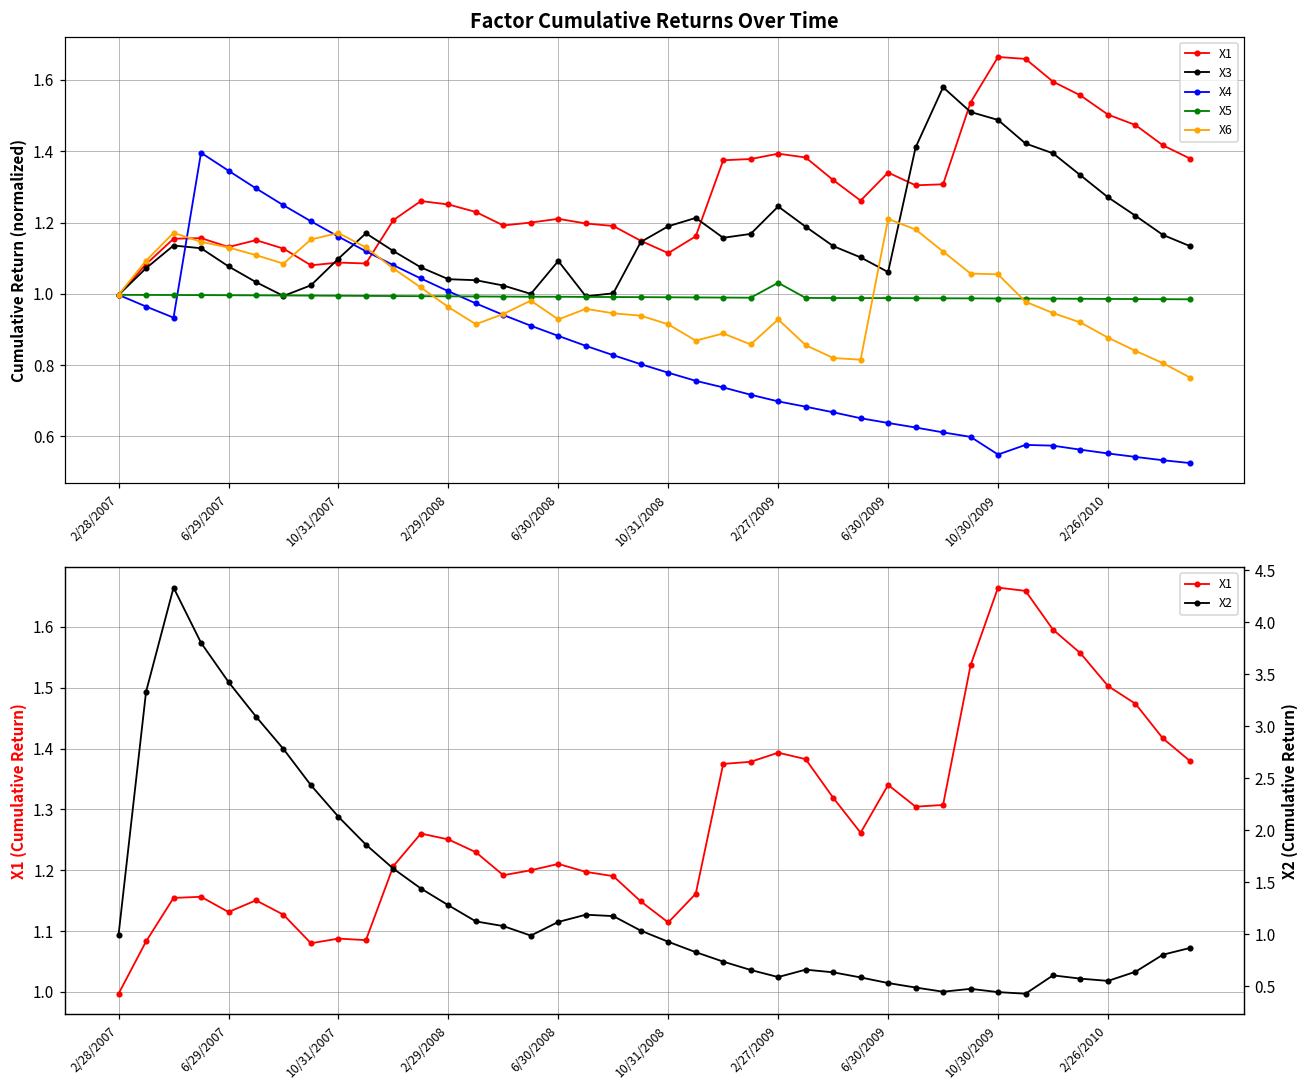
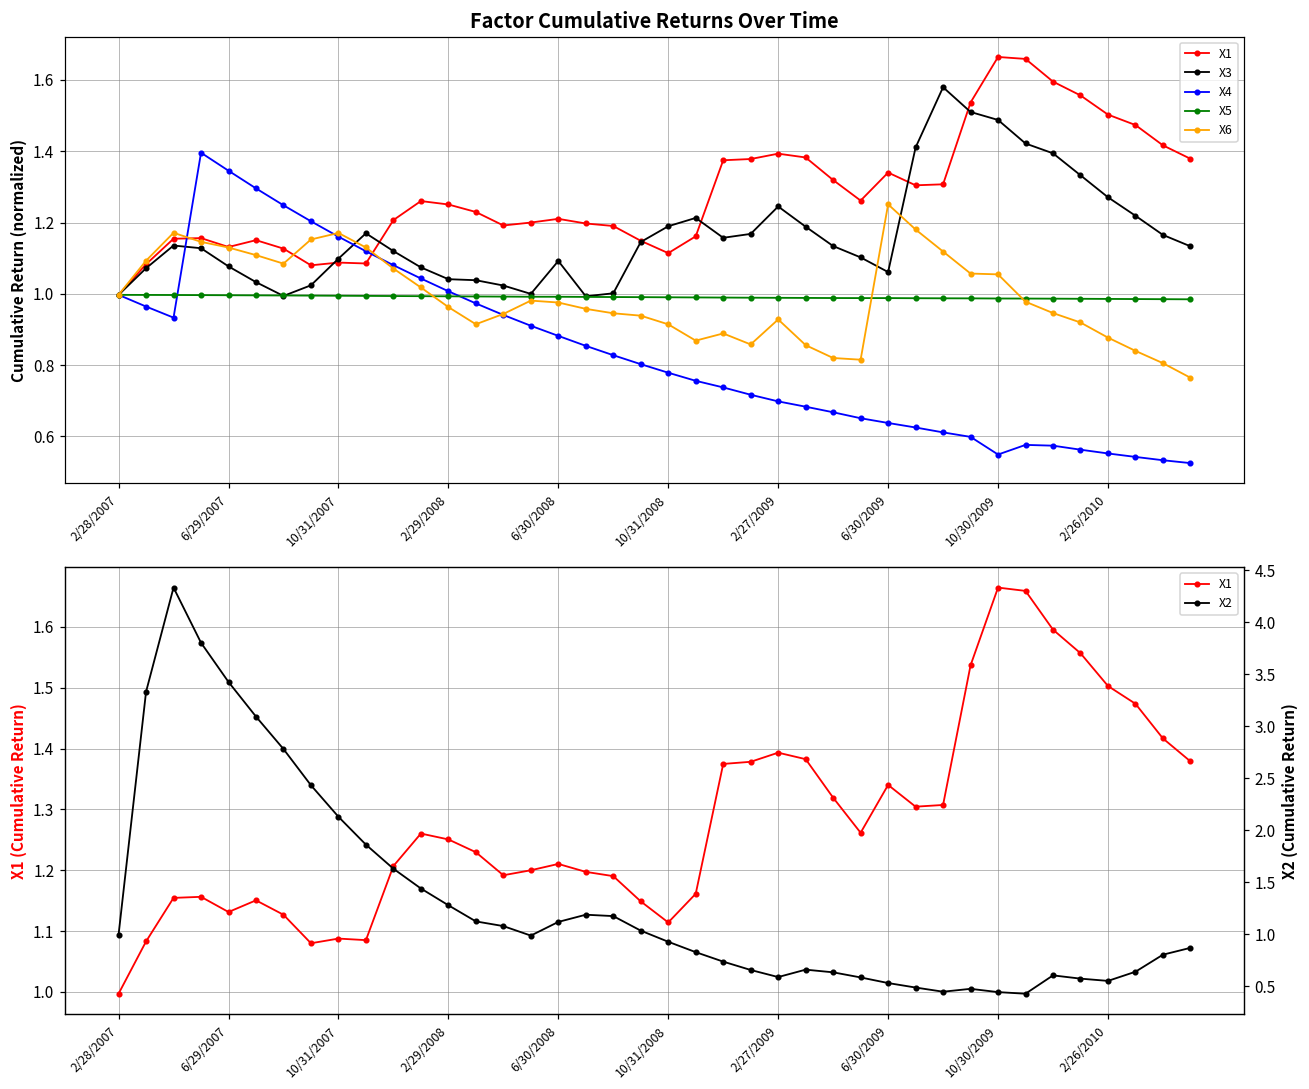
  {
    "Factor Cumulative Returns Over Time": {
      "X1": {
        "10/31/2007": 1.09,
        "2/29/2008": 1.25,
        "6/30/2008": 1.21,
        "10/31/2008": 1.11,
        "2/27/2009": 1.39,
        "6/30/2009": 1.34,
        "10/30/2009": 1.66,
        "2/26/2010": 1.50
      },
      "X3": {
        "6/29/2007": 1.08,
        "10/31/2007": 1.10,
        "2/29/2008": 1.04,
        "6/30/2008": 1.09,
        "10/31/2008": 1.19,
        "2/27/2009": 1.25,
        "6/30/2009": 1.06,
        "10/30/2009": 1.49,
        "2/26/2010": 1.27
      },
      "X4": {
        "6/29/2007": 1.35,
        "10/31/2007": 1.16,
        "2/29/2008": 1.01,
        "6/30/2008": 0.88,
        "10/31/2008": 0.78,
        "2/27/2009": 0.70,
        "6/30/2009": 0.64,
        "10/30/2009": 0.55,
        "2/26/2010": 0.55
      },
      "X5": {
        "6/29/2007": 1.00,
        "10/31/2007": 0.99,
        "2/29/2008": 0.99,
        "6/30/2008": 0.99,
        "10/31/2008": 0.99,
-       "2/27/2009": 1.03,
+       "2/27/2009": 0.99,
        "6/30/2009": 0.99,
        "10/30/2009": 0.99,
        "2/26/2010": 0.99
      },
      "X6": {
        "10/31/2007": 1.17,
        "2/29/2008": 0.96,
-       "6/30/2008": 0.93,
+       "6/30/2008": 0.98,
        "10/31/2008": 0.91,
        "2/27/2009": 0.93,
-       "6/30/2009": 1.21,
+       "6/30/2009": 1.25,
        "10/30/2009": 1.05,
        "2/26/2010": 0.88
      }
    }
  }
